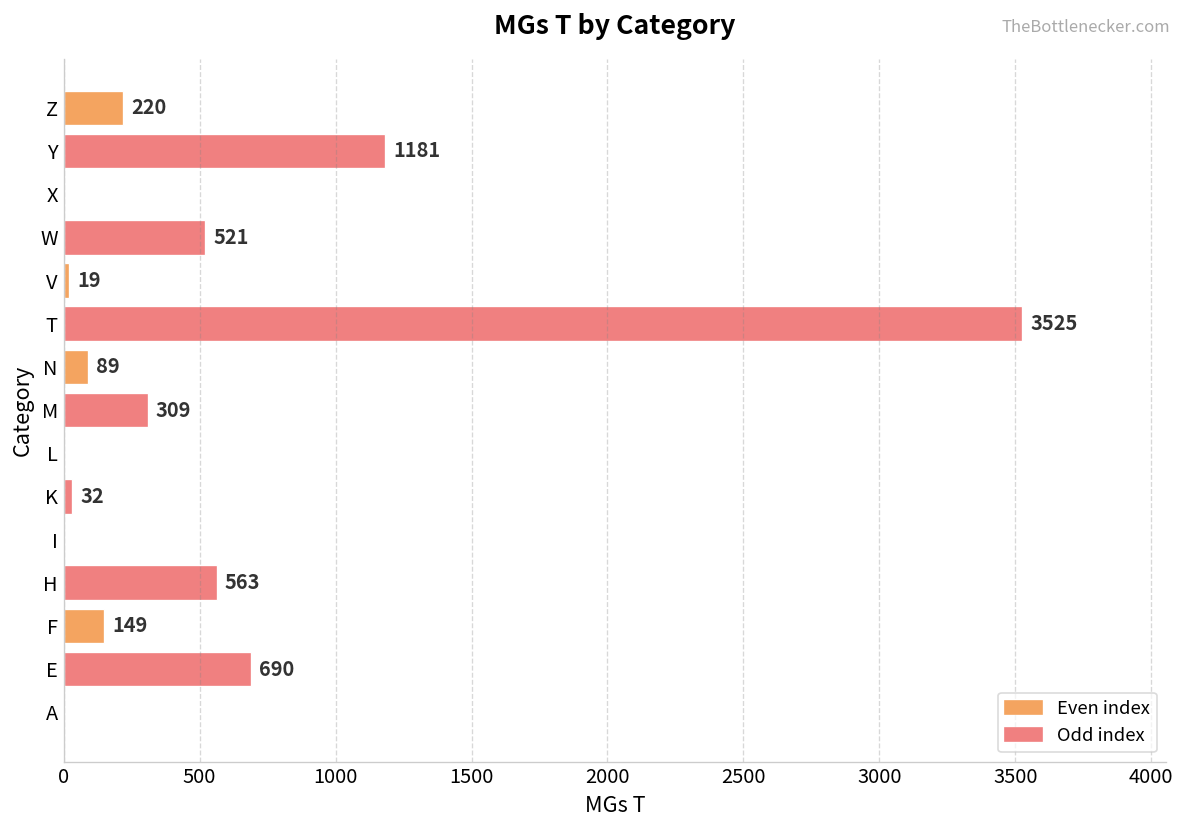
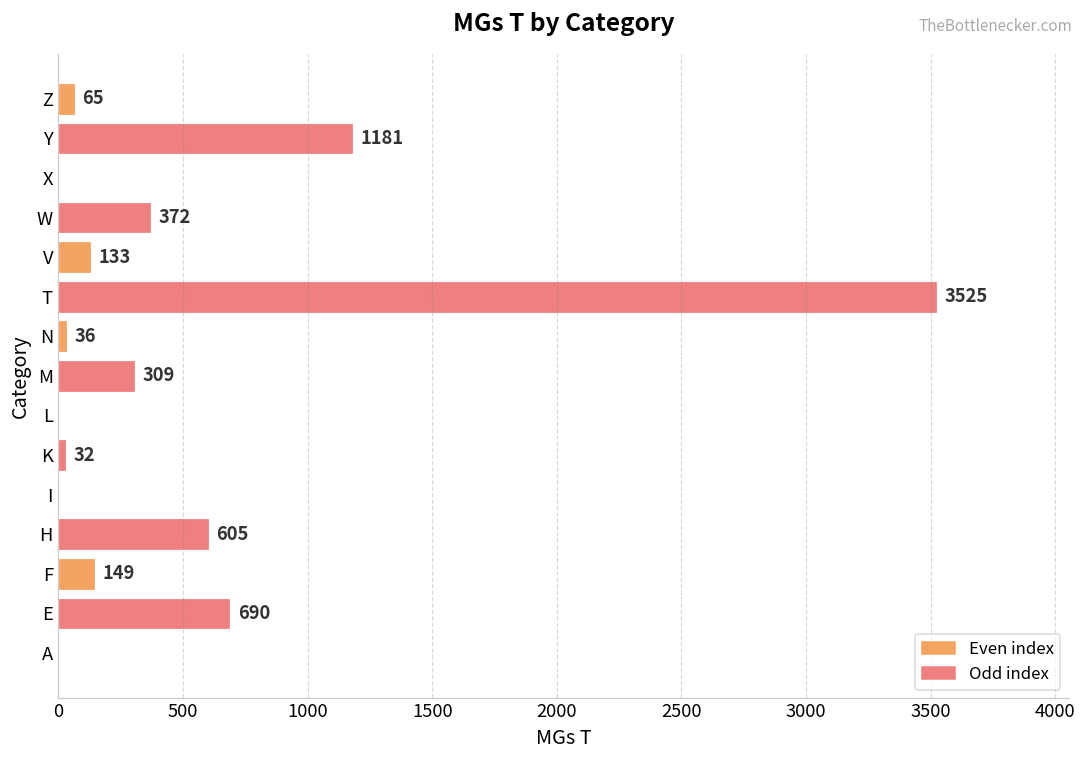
  {
-   "Z": 220,
+   "Z": 65,
    "Y": 1181,
-   "W": 521,
-   "V": 19,
+   "W": 372,
+   "V": 133,
    "T": 3525,
-   "N": 89,
+   "N": 36,
    "M": 309,
    "K": 32,
-   "H": 563,
+   "H": 605,
    "F": 149,
    "E": 690
  }
